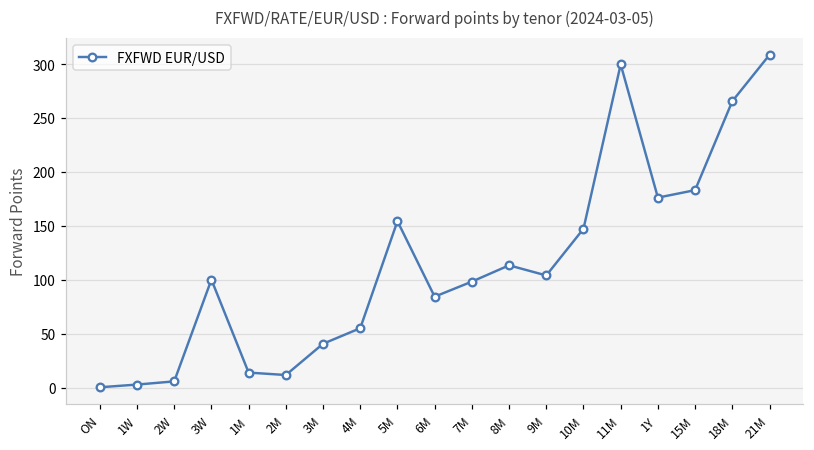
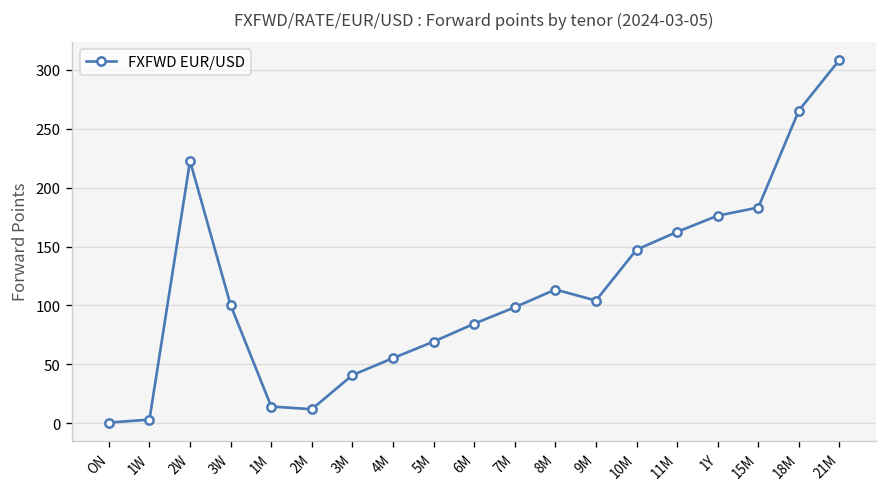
  {
    "ON": 0,
    "1W": 0,
-   "2W": 10,
+   "2W": 220,
    "3W": 100,
    "1M": 10,
    "2M": 10,
    "3M": 40,
    "4M": 60,
-   "5M": 150,
+   "5M": 70,
    "6M": 80,
    "7M": 100,
    "8M": 110,
    "9M": 100,
    "10M": 150,
-   "11M": 300,
+   "11M": 160,
    "1Y": 180,
    "15M": 180,
    "18M": 270,
    "21M": 310
  }
